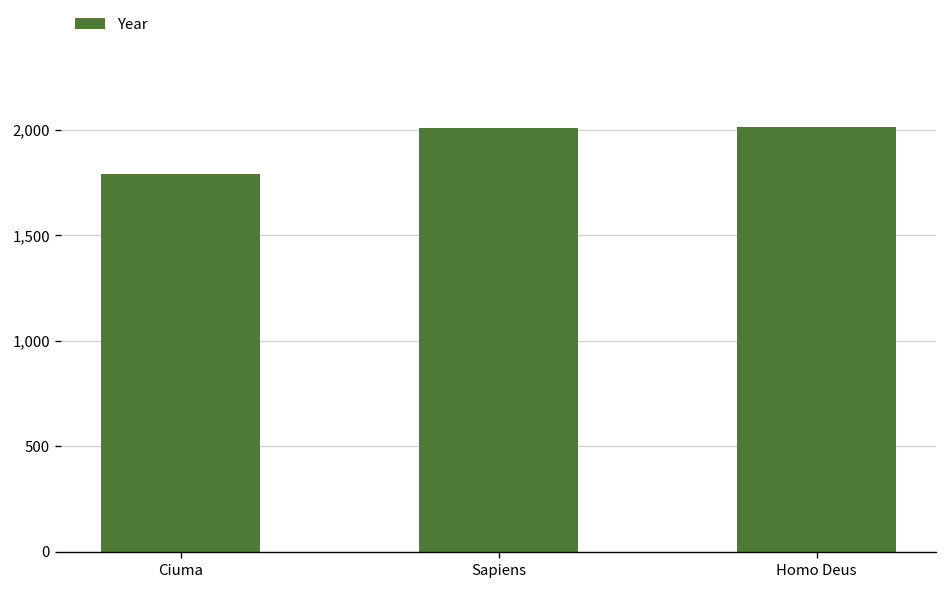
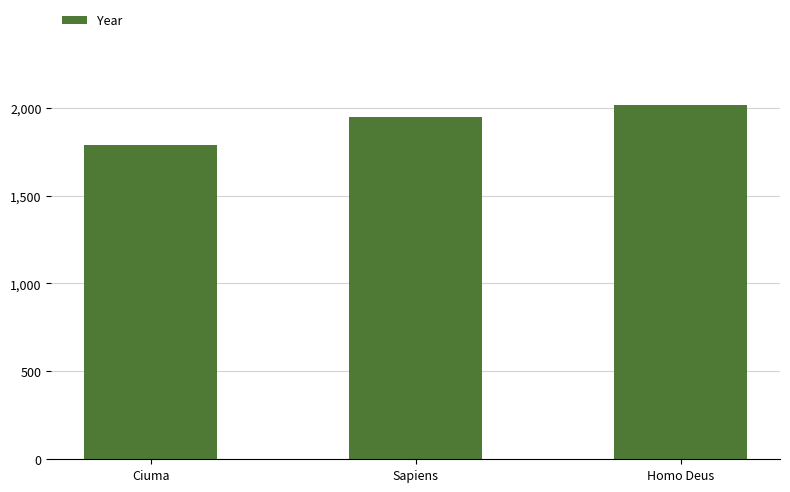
  {
    "Ciuma": "1,790",
-   "Sapiens": "2,010",
+   "Sapiens": "1,950",
    "Homo Deus": "2,020"
  }
